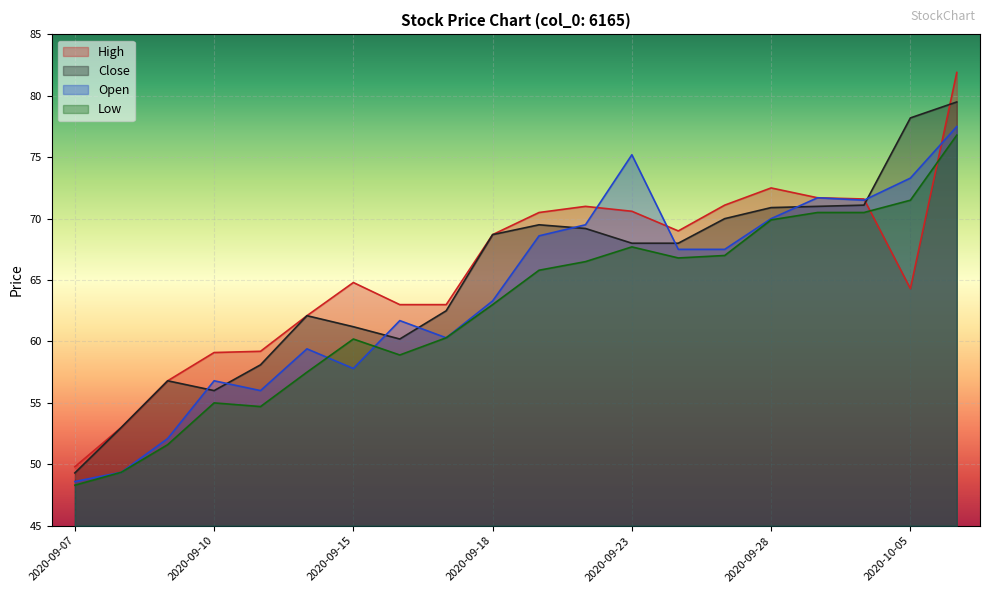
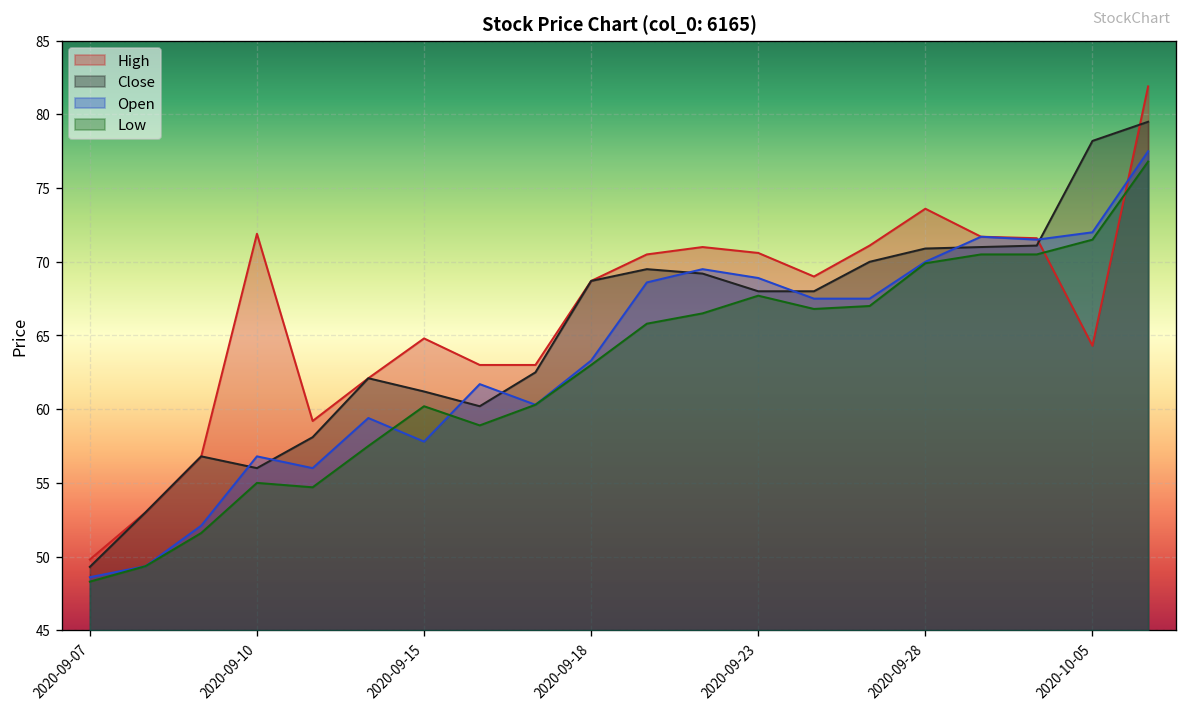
  {
    "High": {
      "2020-09-07": 49.8,
-     "2020-09-10": 59.1,
+     "2020-09-10": 71.9,
      "2020-09-15": 64.8,
      "2020-09-23": 70.6,
-     "2020-09-28": 72.5,
+     "2020-09-28": 73.6,
      "2020-10-05": 64.3
    },
    "Open": {
      "2020-09-07": 48.6,
      "2020-09-10": 56.8,
      "2020-09-15": 57.8,
      "2020-09-18": 63.3,
-     "2020-09-23": 75.2,
-     "2020-10-05": 73.3
+     "2020-09-23": 68.9,
+     "2020-10-05": 72.0
    }
  }
